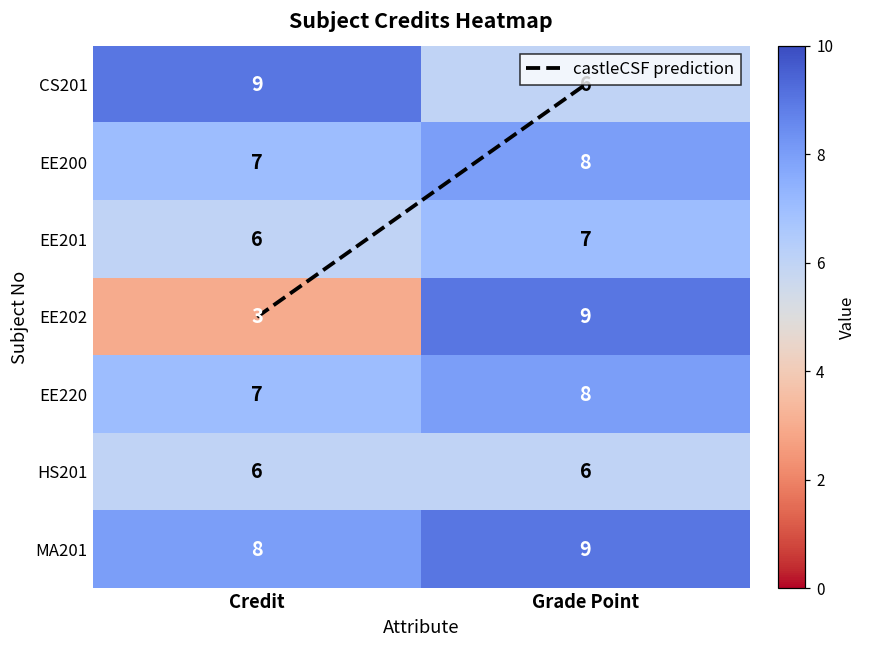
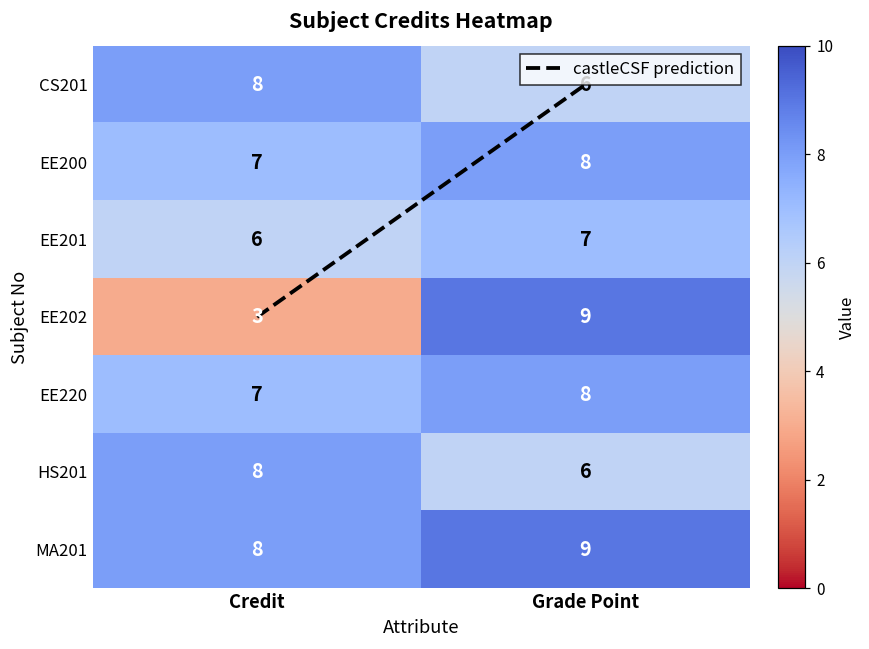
  {
    "CS201": {
-     "Credit": 9
+     "Credit": 8
    },
    "EE200": {
      "Credit": 7,
      "Grade Point": 8
    },
    "EE201": {
      "Credit": 6,
      "Grade Point": 7
    },
    "EE202": {
      "Grade Point": 9
    },
    "EE220": {
      "Credit": 7,
      "Grade Point": 8
    },
    "HS201": {
-     "Credit": 6,
+     "Credit": 8,
      "Grade Point": 6
    },
    "MA201": {
      "Credit": 8,
      "Grade Point": 9
    }
  }
